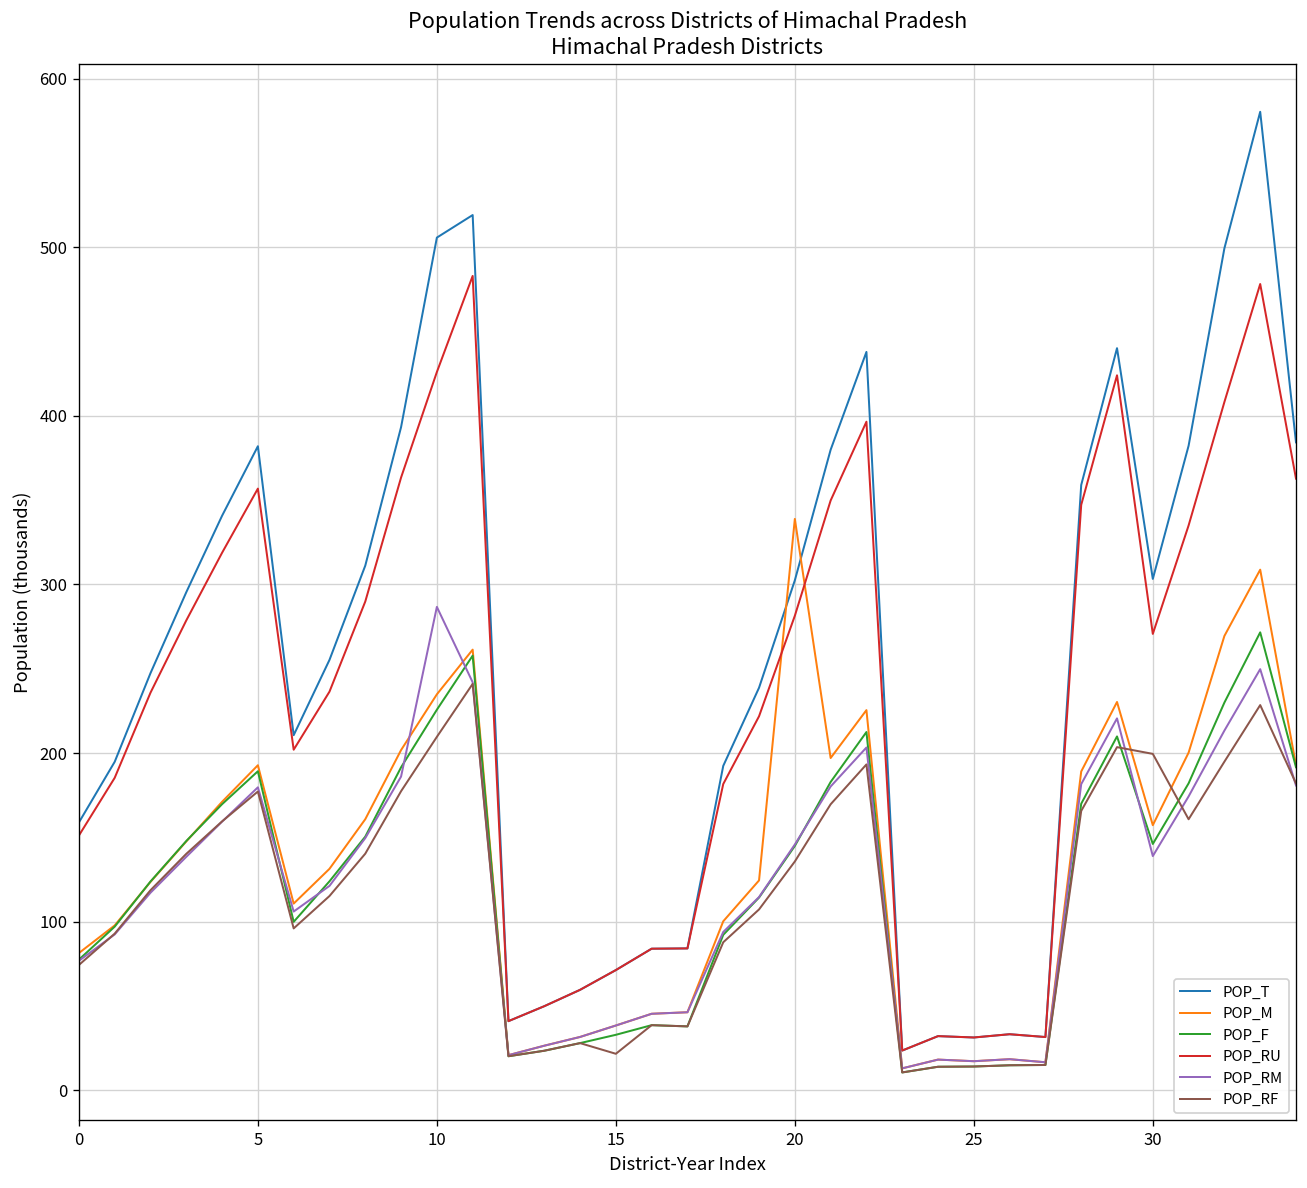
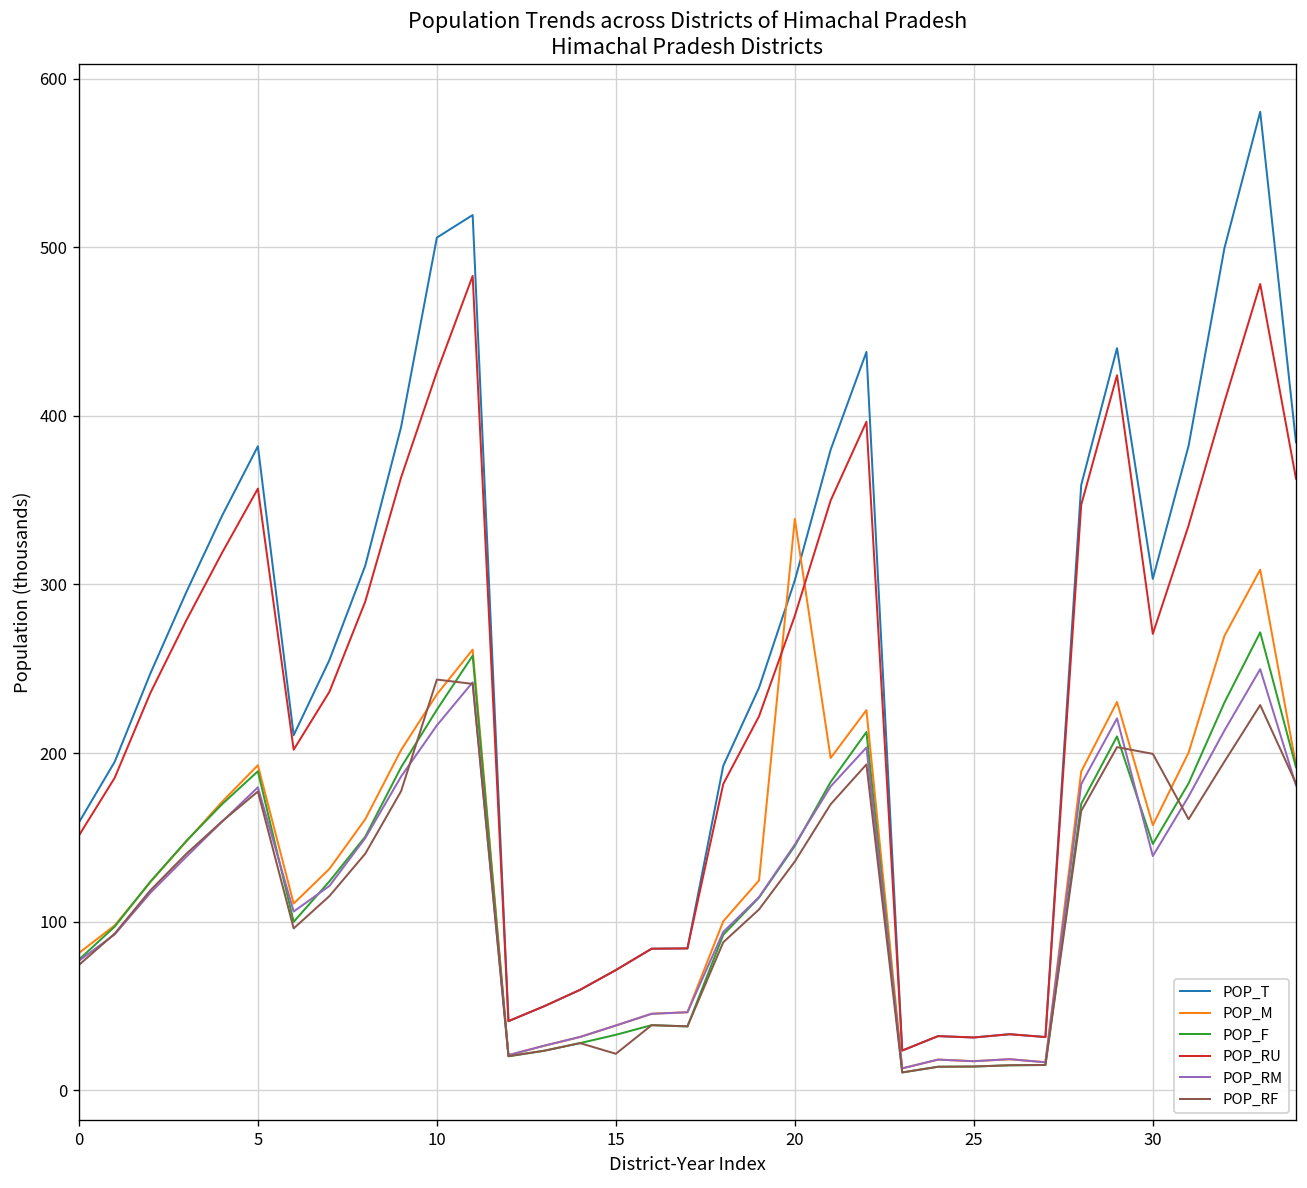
  {
    "POP_T": {
      "0": 159,
      "5": 382,
      "10": 506,
      "20": 302,
      "30": 303
    },
    "POP_M": {
      "0": 81,
      "5": 193,
      "10": 235,
      "20": 339,
      "30": 157
    },
    "POP_F": {
      "5": 189,
      "10": 226,
      "15": 33,
      "30": 146
    },
    "POP_RU": {
      "0": 151,
      "5": 357,
      "10": 426,
      "20": 281,
      "30": 271
    },
    "POP_RM": {
      "5": 180,
-     "10": 287,
+     "10": 216,
      "30": 139
    },
    "POP_RF": {
      "0": 74,
      "5": 177,
-     "10": 210,
+     "10": 244,
      "15": 22,
      "20": 136,
      "30": 200
    }
  }
